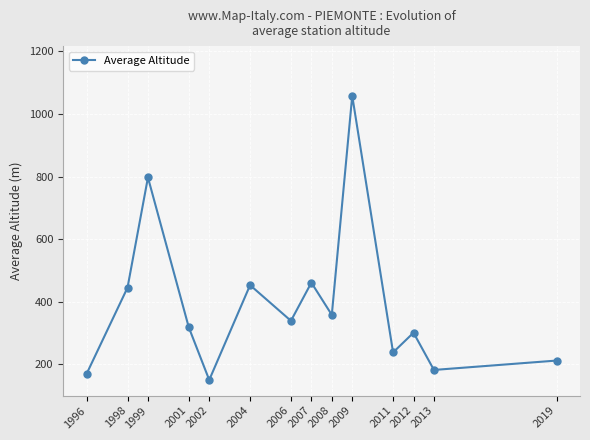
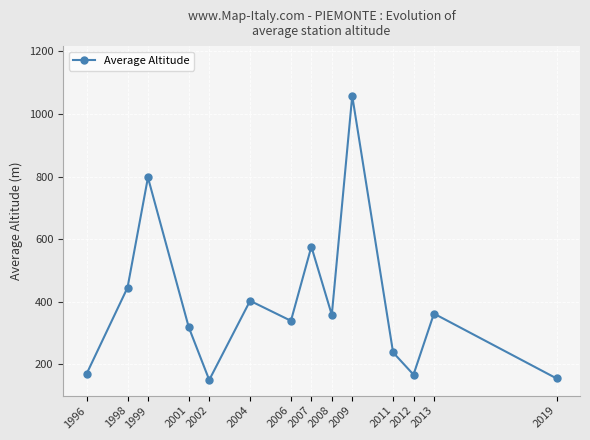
  {
    "1996": 170,
    "1998": 450,
    "1999": 800,
    "2001": 320,
    "2002": 150,
-   "2004": 450,
+   "2004": 400,
    "2006": 340,
-   "2007": 460,
+   "2007": 580,
    "2008": 360,
    "2009": 1060,
    "2011": 240,
-   "2012": 300,
-   "2013": 180,
-   "2019": 210
+   "2012": 170,
+   "2013": 360,
+   "2019": 160
  }
